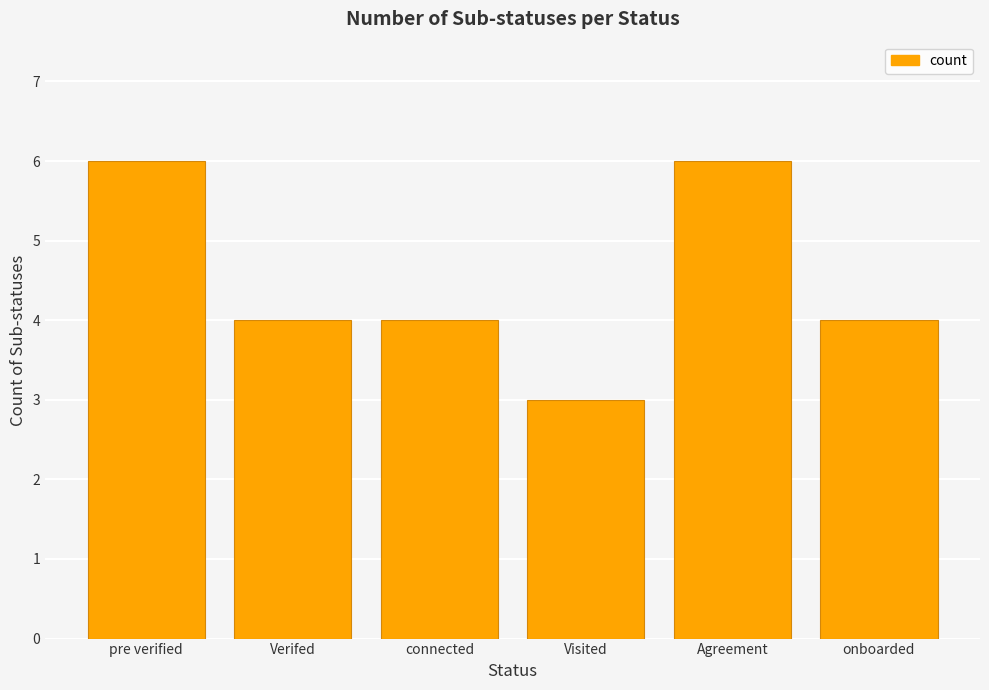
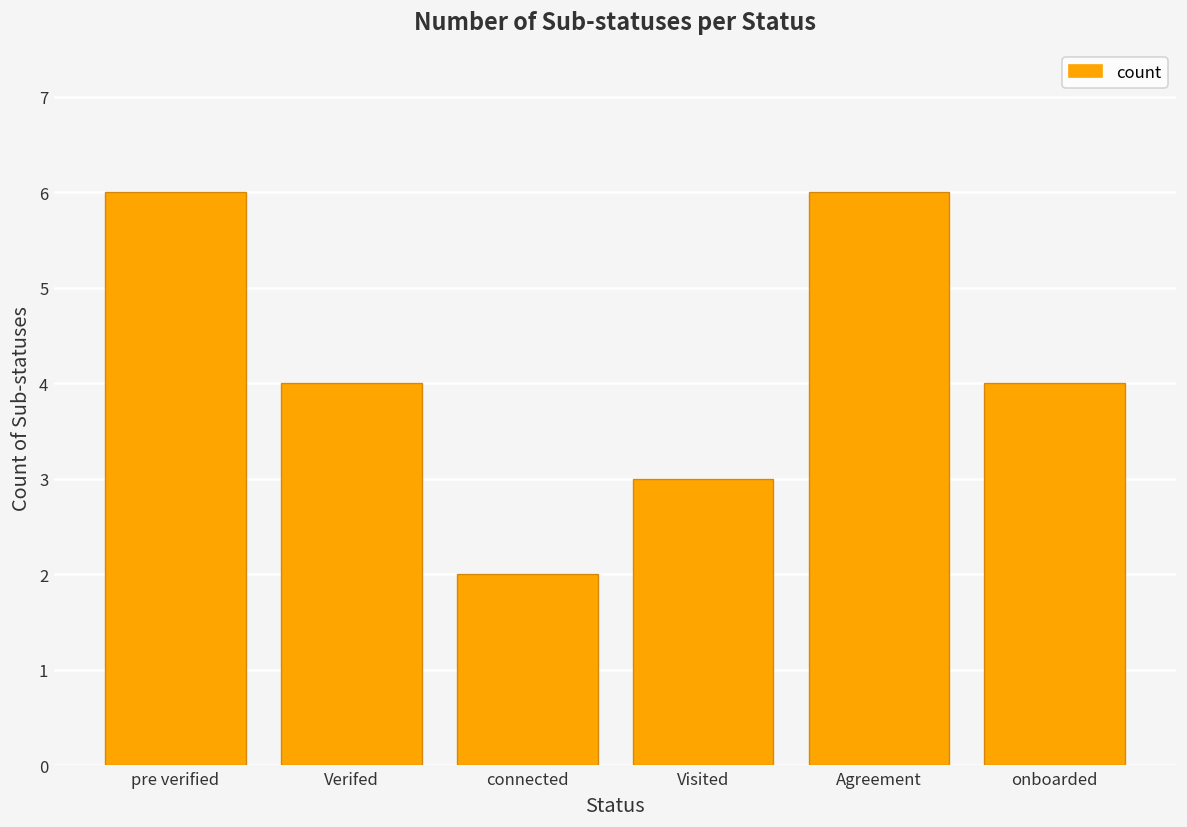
  {
    "pre verified": 6,
    "Verifed": 4,
-   "connected": 4,
+   "connected": 2,
    "Visited": 3,
    "Agreement": 6,
    "onboarded": 4
  }
